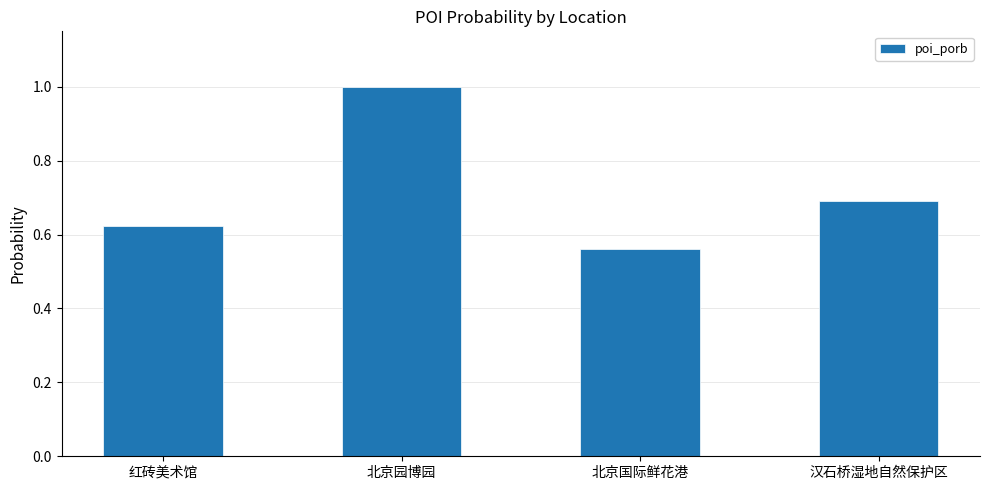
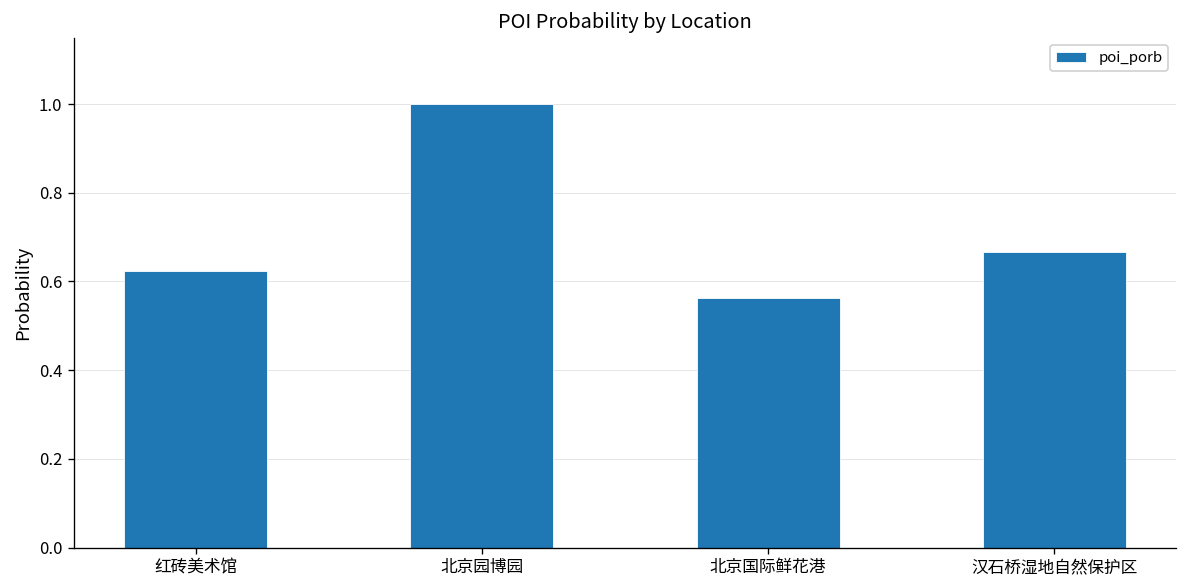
  {
    "红砖美术馆": 0.62,
    "北京园博园": 1.00,
    "北京国际鲜花港": 0.56,
-   "汉石桥湿地自然保护区": 0.69
+   "汉石桥湿地自然保护区": 0.67
  }
